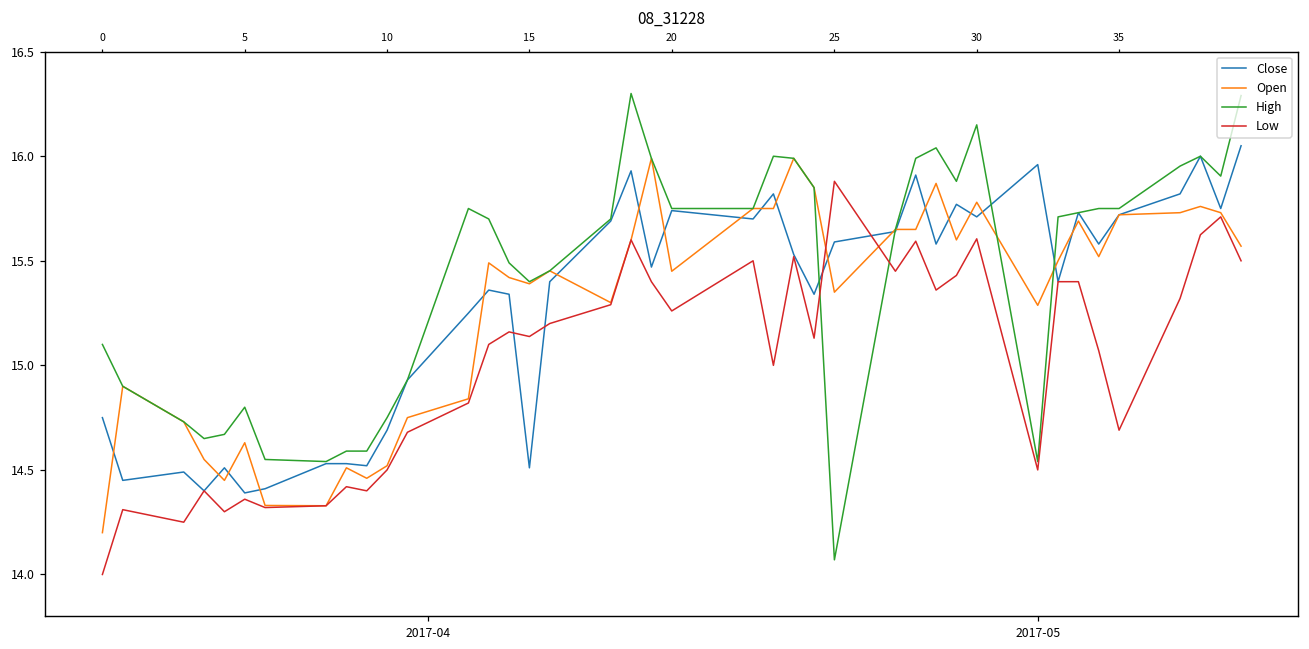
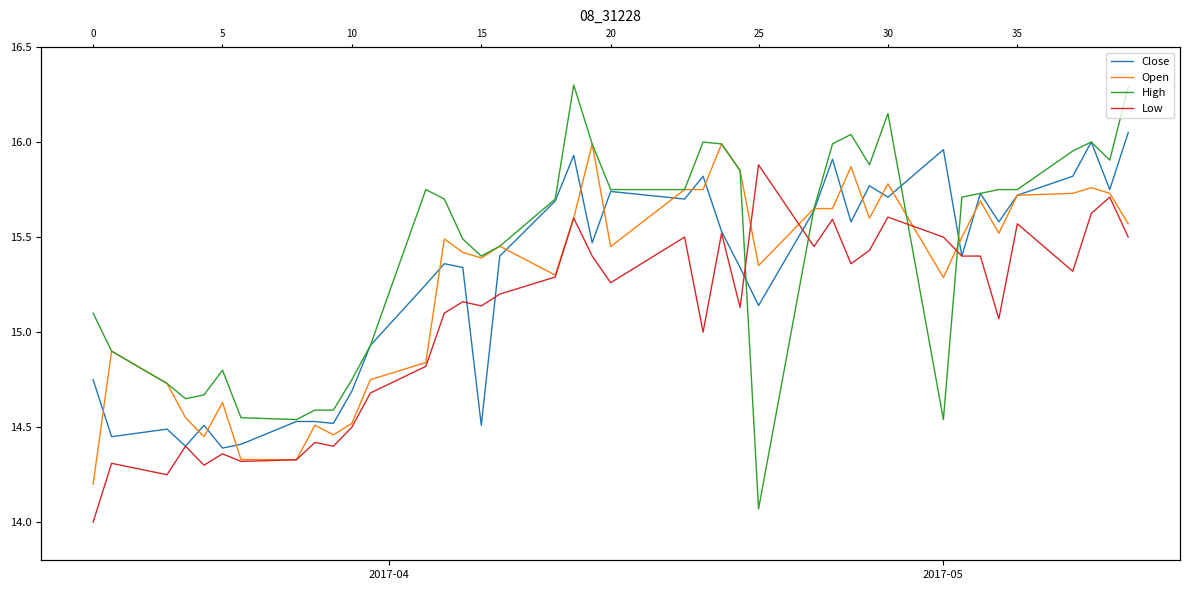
  {
    "Close": {
      "0": 14.75,
      "5": 14.39,
      "10": 14.69,
      "15": 14.51,
-     "25": 15.59,
+     "25": 15.14,
      "30": 15.71,
      "2017-05": 15.96
    },
    "Open": {
      "0": 14.20,
      "5": 14.63,
      "10": 14.52,
      "20": 15.45,
      "25": 15.35,
      "30": 15.78,
      "2017-05": 15.29
    },
    "High": {
      "0": 15.10,
      "5": 14.80,
      "10": 14.75,
      "25": 14.07,
      "30": 16.15,
      "2017-05": 14.54,
      "35": 15.75
    },
    "Low": {
      "0": 14.00,
      "5": 14.36,
      "10": 14.50,
      "15": 15.14,
      "20": 15.26,
      "25": 15.88,
      "30": 15.61,
-     "2017-05": 14.5,
-     "35": 14.69
+     "2017-05": 15.5,
+     "35": 15.57
    }
  }
